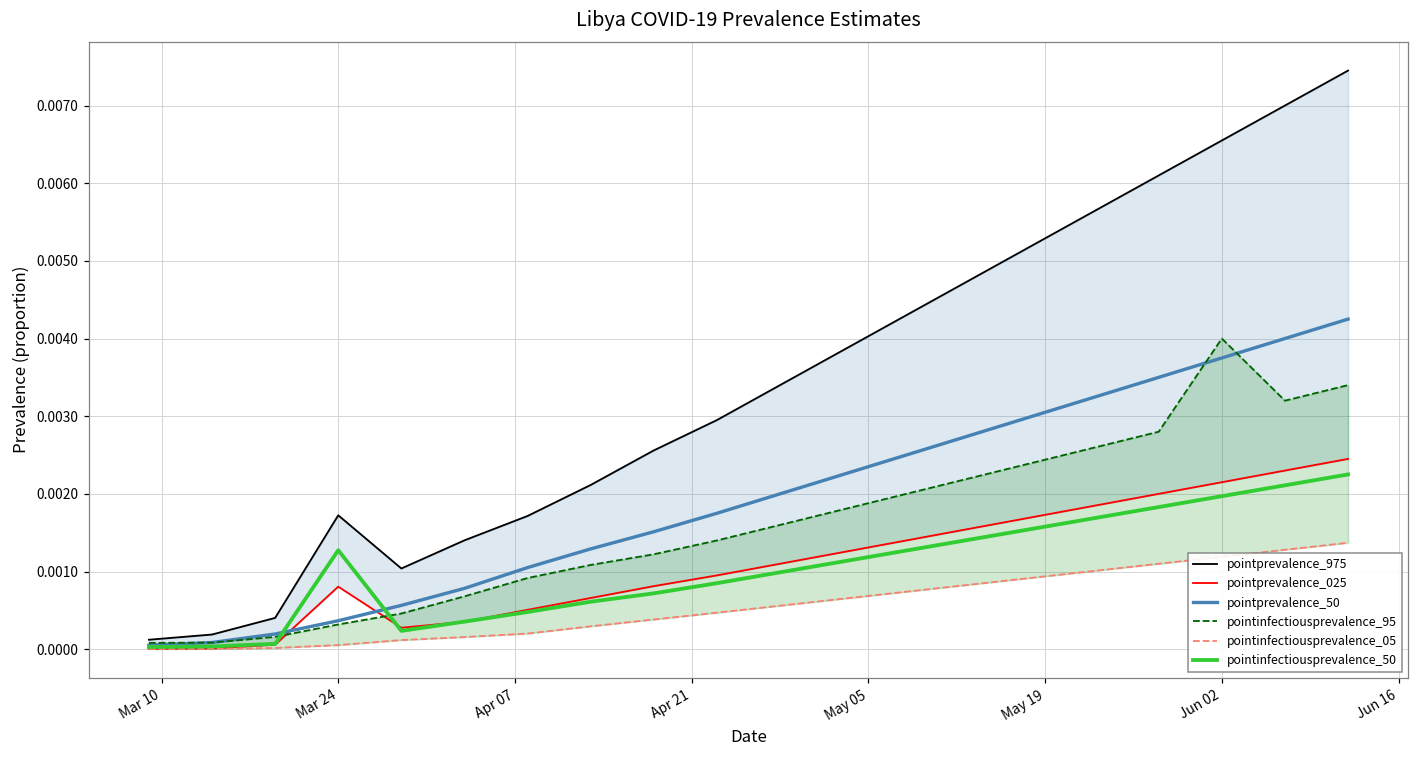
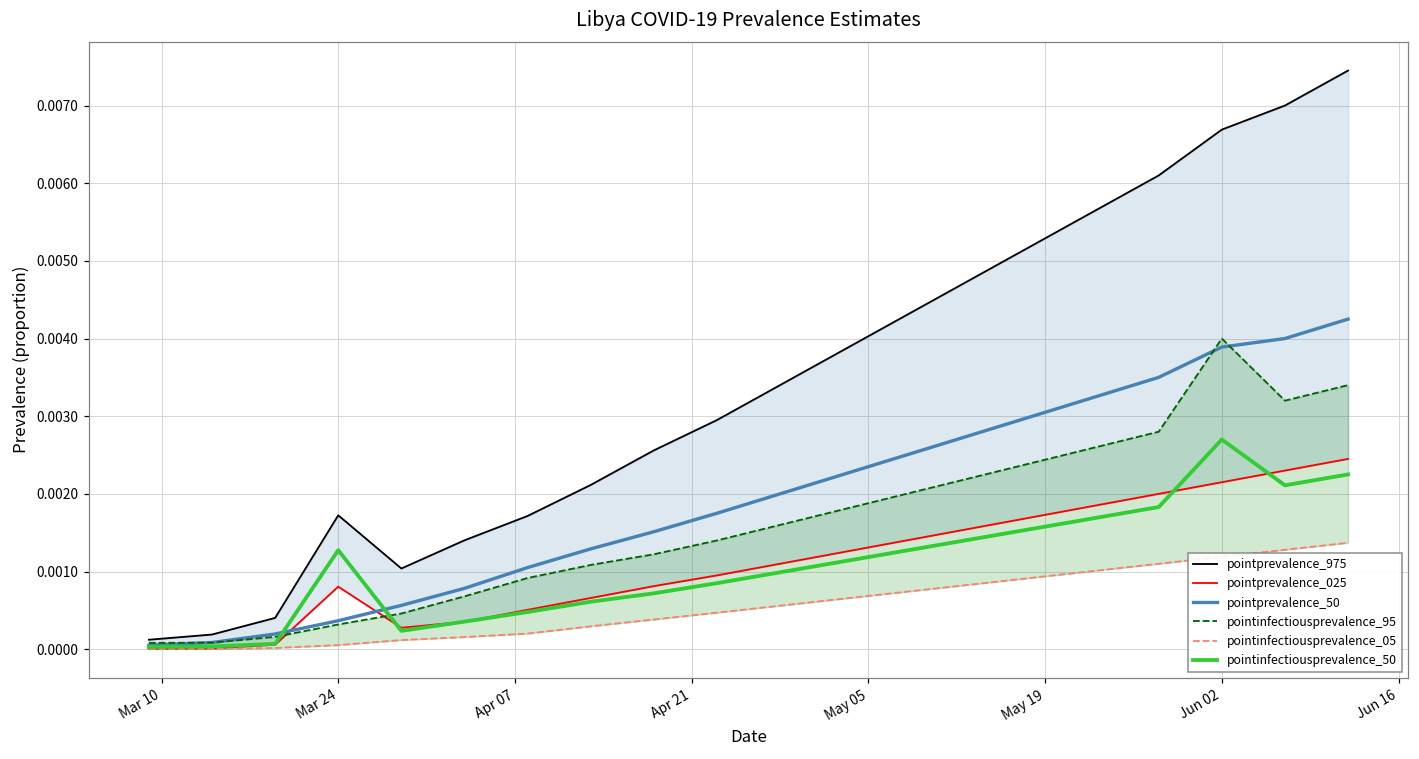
  {
    "pointprevalence_975": {
      "Mar 24": 0.0017,
-     "Jun 02": 0.0066
+     "Jun 02": 0.0067
    },
    "pointprevalence_025": {
      "Mar 24": 0.0008,
      "Jun 02": 0.0022
    },
    "pointprevalence_50": {
      "Mar 24": 0.0004,
-     "Jun 02": 0.0038
+     "Jun 02": 0.0039
    },
    "pointinfectiousprevalence_95": {
      "Mar 24": 0.0003,
      "Jun 02": 0.0040
    },
    "pointinfectiousprevalence_05": {
      "Mar 24": 0.0001,
      "Jun 02": 0.0012
    },
    "pointinfectiousprevalence_50": {
      "Mar 24": 0.0013,
-     "Jun 02": 0.0020
+     "Jun 02": 0.0027
    }
  }
